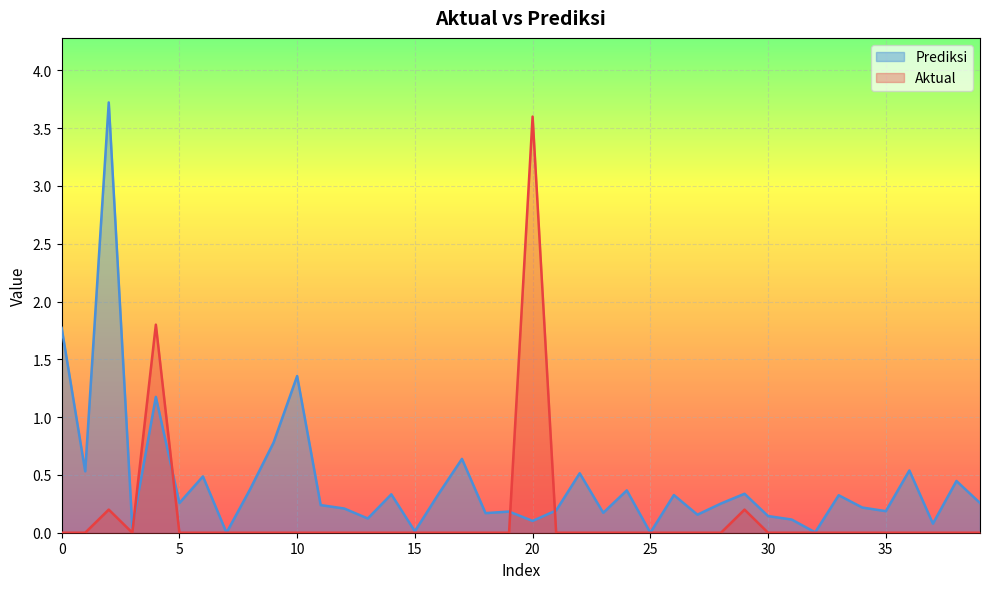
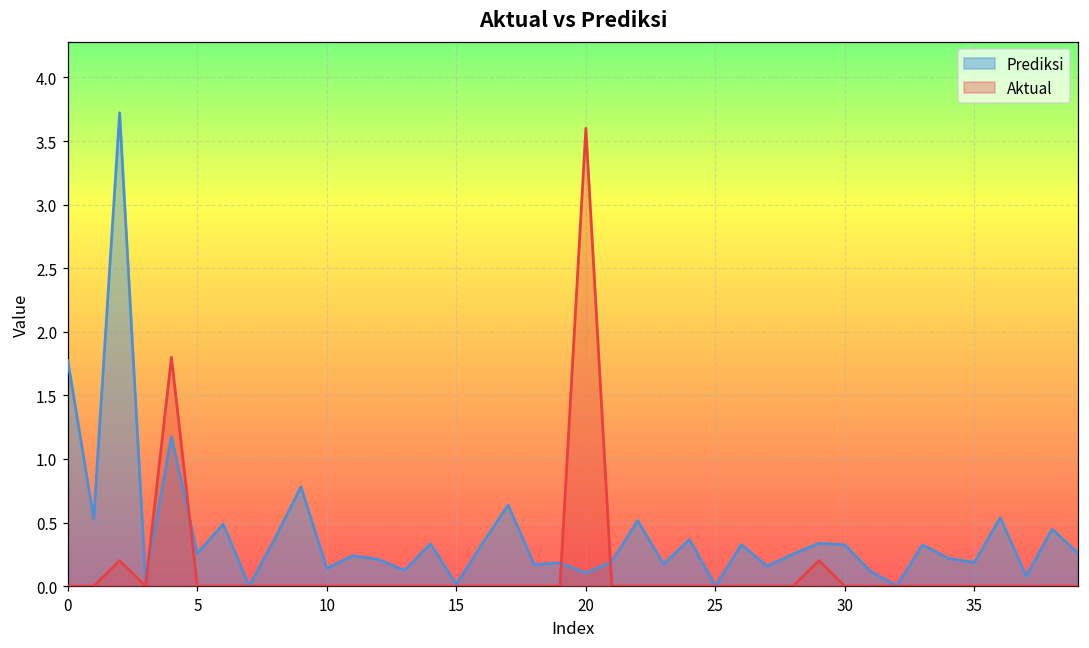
  {
    "Prediksi": {
      "0": 1.77,
      "5": 0.26,
-     "10": 1.36,
+     "10": 0.14,
      "20": 0.10,
-     "30": 0.14,
+     "30": 0.32,
      "35": 0.19
    },
    "Aktual": {
      "0": 0.00,
      "5": 0.00,
      "10": 0.00,
      "20": 3.60,
      "30": 0.00,
      "35": 0.00
    }
  }
